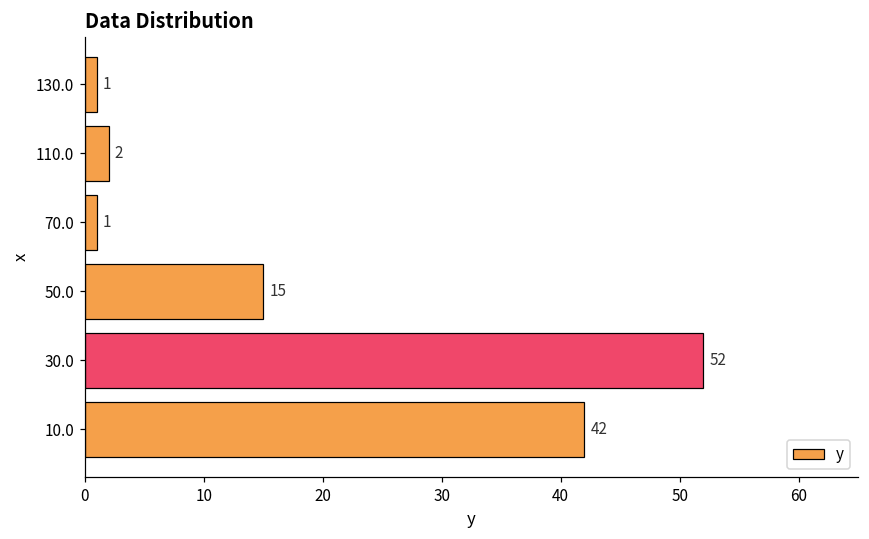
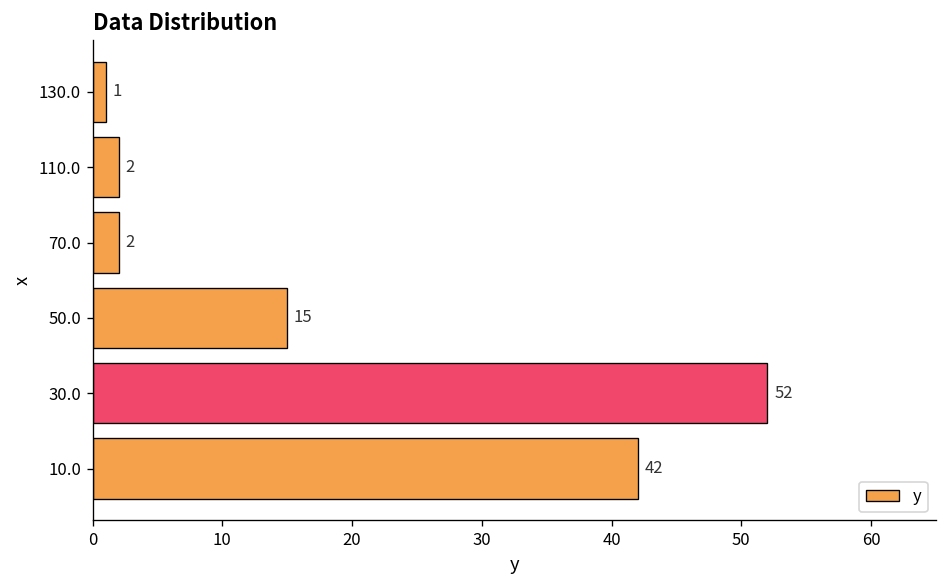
  {
    "130.0": 1,
    "110.0": 2,
-   "70.0": 1,
+   "70.0": 2,
    "50.0": 15,
    "30.0": 52,
    "10.0": 42
  }
